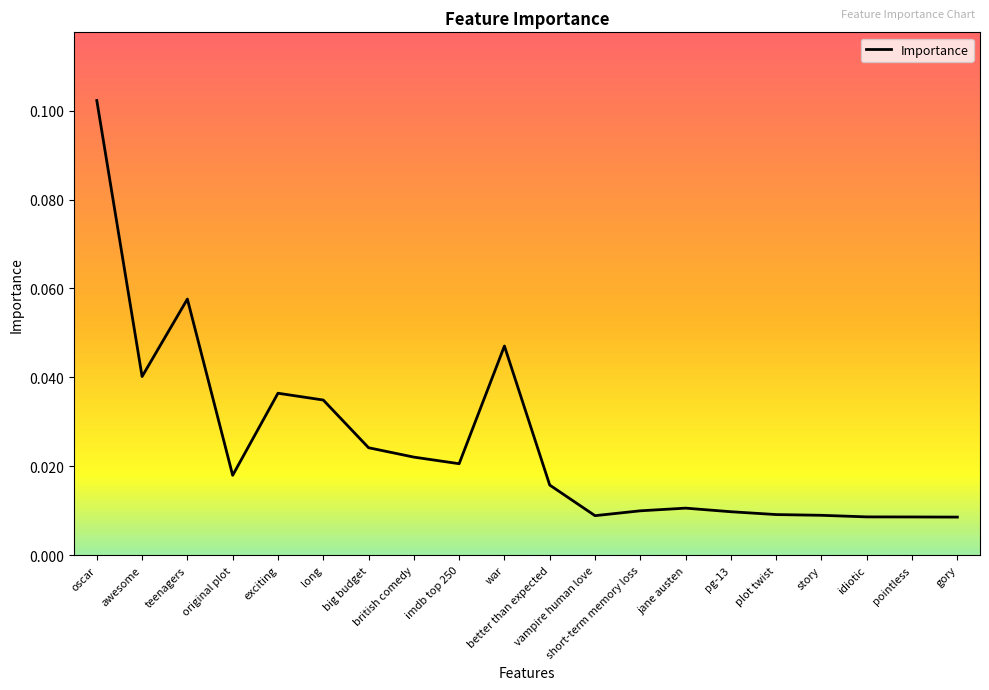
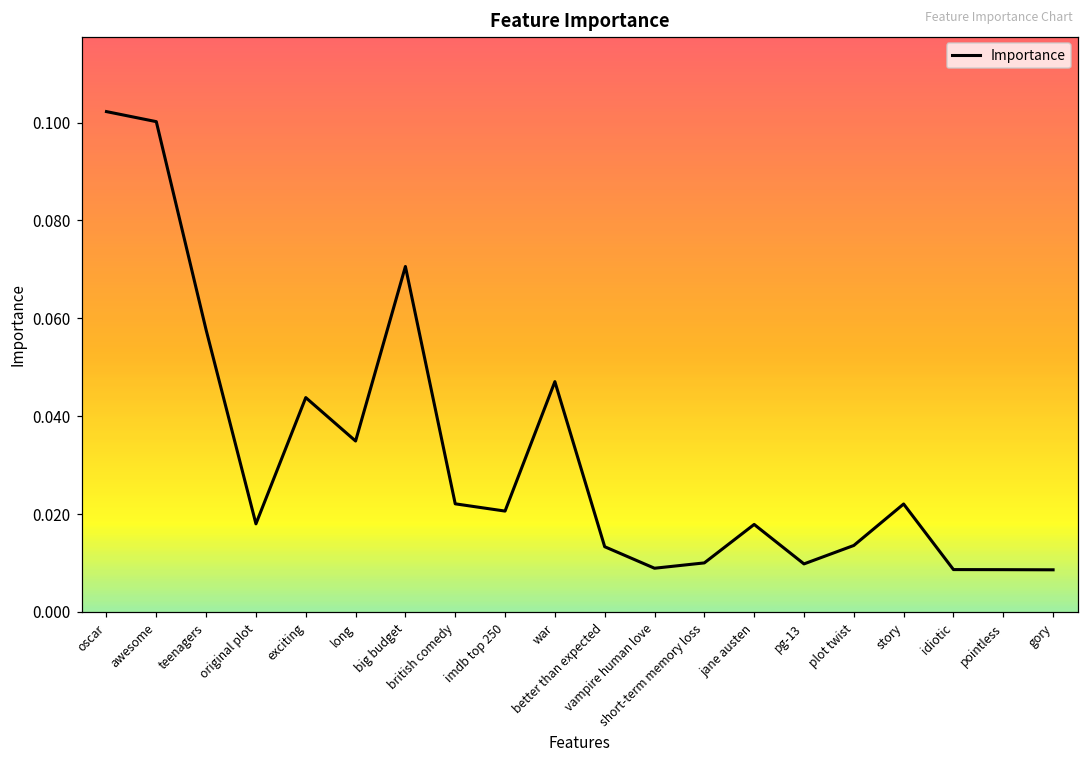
  {
    "oscar": 0.102,
-   "awesome": 0.040,
+   "awesome": 0.100,
    "teenagers": 0.058,
    "original plot": 0.018,
-   "exciting": 0.036,
+   "exciting": 0.044,
    "long": 0.035,
-   "big budget": 0.024,
+   "big budget": 0.071,
    "british comedy": 0.022,
    "imdb top 250": 0.021,
    "war": 0.047,
-   "better than expected": 0.016,
+   "better than expected": 0.013,
    "vampire human love": 0.009,
    "short-term memory loss": 0.010,
-   "jane austen": 0.011,
+   "jane austen": 0.018,
    "pg-13": 0.010,
-   "plot twist": 0.009,
-   "story": 0.009,
+   "plot twist": 0.014,
+   "story": 0.022,
    "idiotic": 0.009,
    "pointless": 0.009,
    "gory": 0.009
  }
